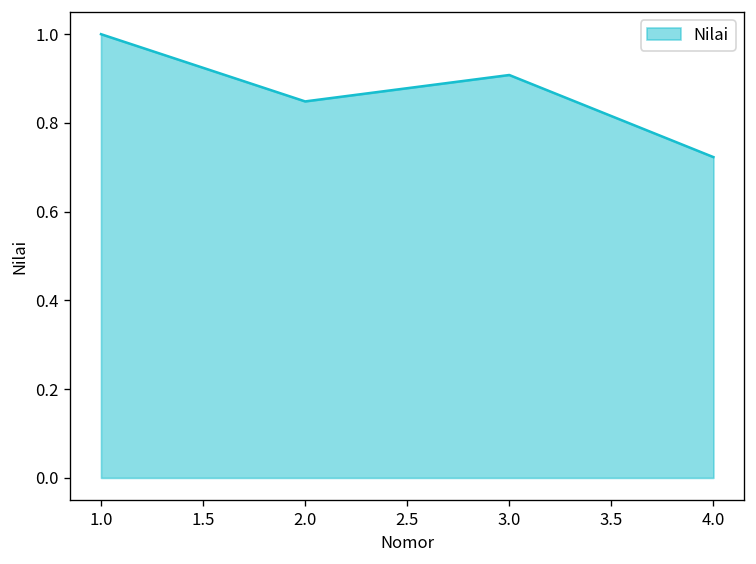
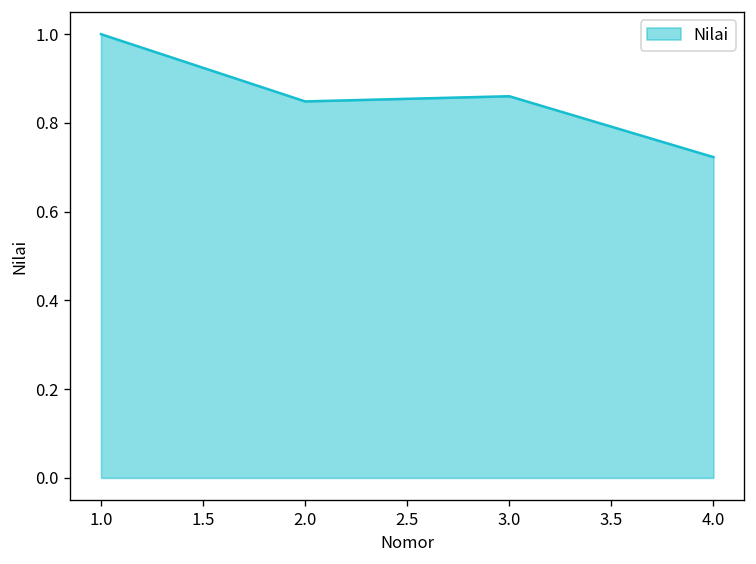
  {
    "1.0": 1.00,
    "2.0": 0.85,
-   "3.0": 0.91,
+   "3.0": 0.86,
    "4.0": 0.72
  }
